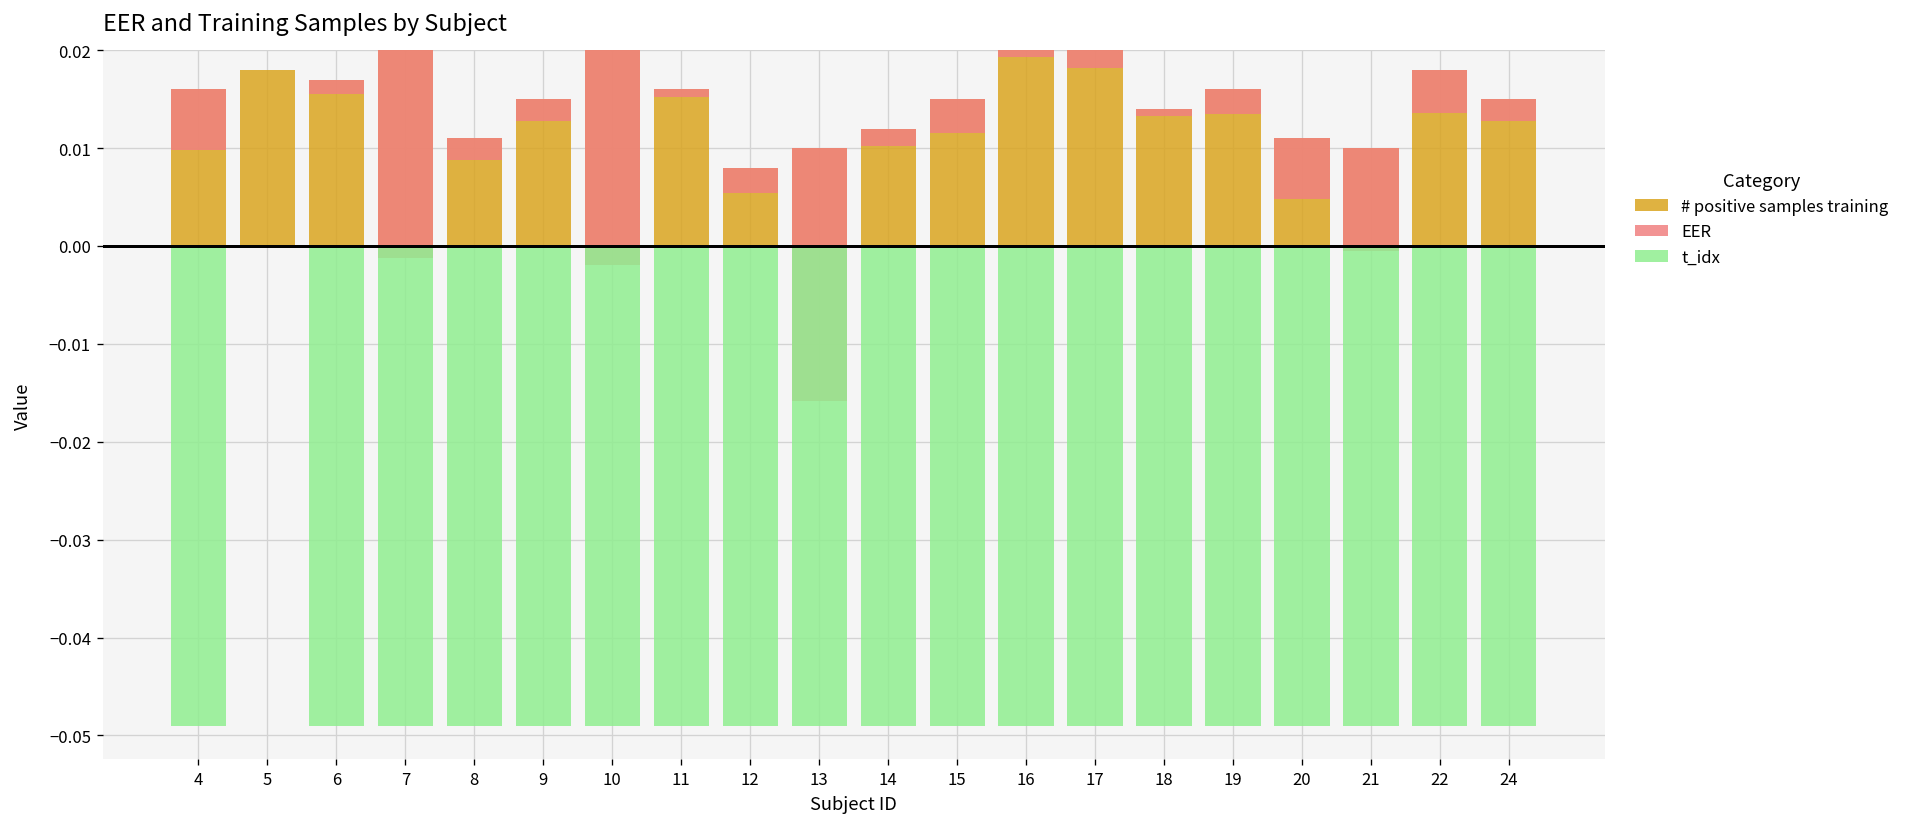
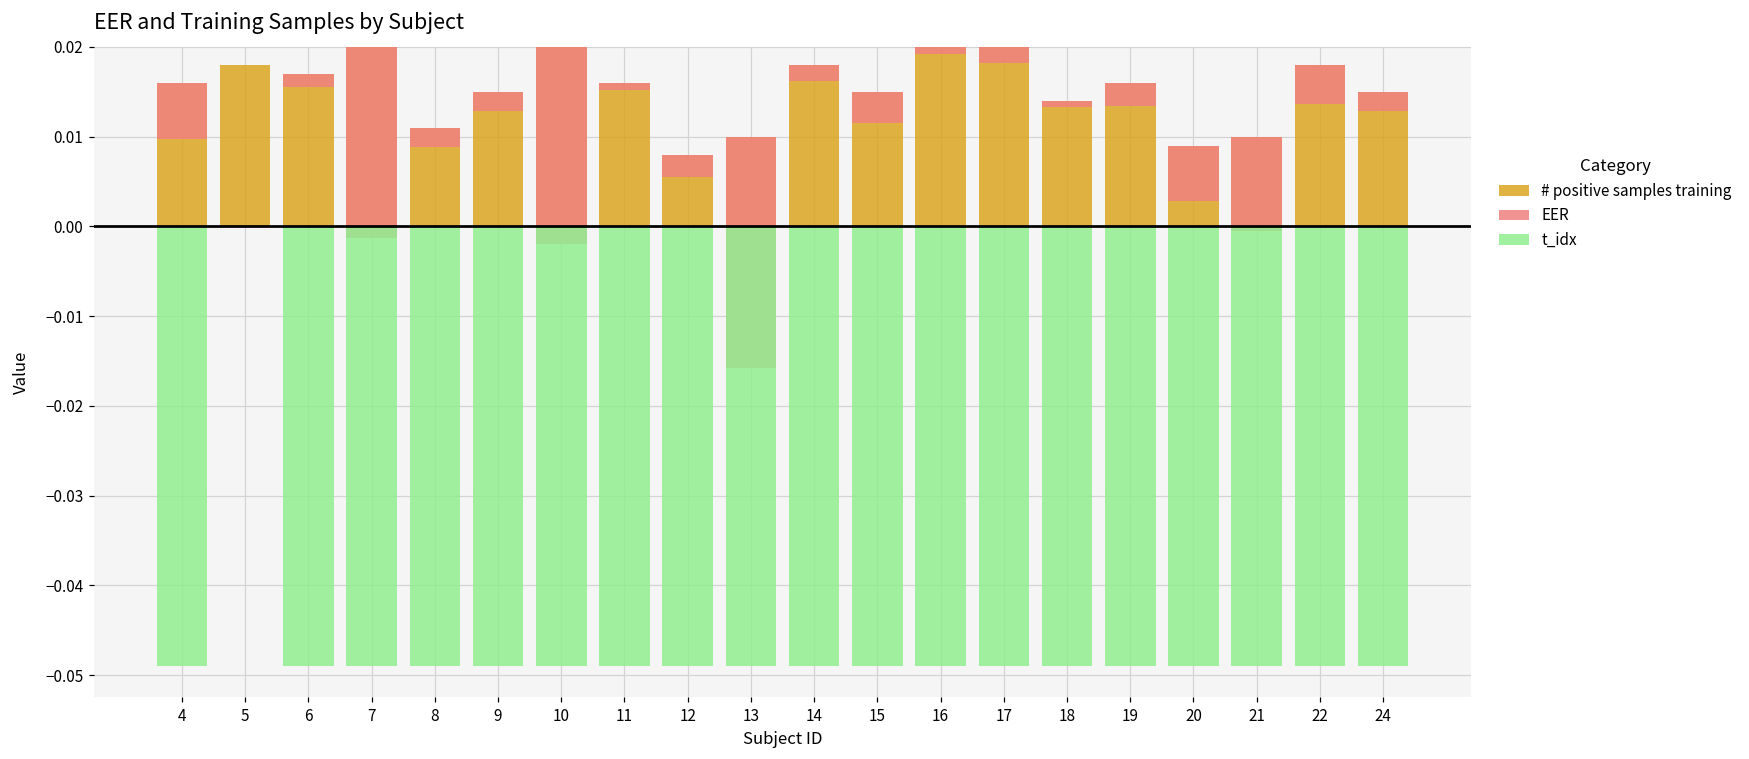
  {
    "# positive samples training": {
      "4": 0.016,
      "5": 0.018,
      "6": 0.017,
      "7": 0.020,
      "8": 0.011,
      "9": 0.015,
      "10": 0.020,
      "11": 0.016,
      "12": 0.008,
      "13": 0.010,
-     "14": 0.012,
+     "14": 0.018,
      "15": 0.015,
      "16": 0.020,
      "17": 0.020,
      "18": 0.014,
      "19": 0.016,
-     "20": 0.011,
+     "20": 0.009,
      "21": 0.010,
      "22": 0.018,
      "24": 0.015
    },
    "EER": {
      "5": 0.000
    },
    "t_idx": {
      "4": -0.049,
      "5": 0.000,
      "6": -0.049,
      "7": -0.049,
      "8": -0.049,
      "9": -0.049,
      "10": -0.049,
      "11": -0.049,
      "12": -0.049,
      "13": -0.049,
      "14": -0.049,
      "15": -0.049,
      "16": -0.049,
      "17": -0.049,
      "18": -0.049,
      "19": -0.049,
      "20": -0.049,
      "21": -0.049,
      "22": -0.049,
      "24": -0.049
    }
  }
